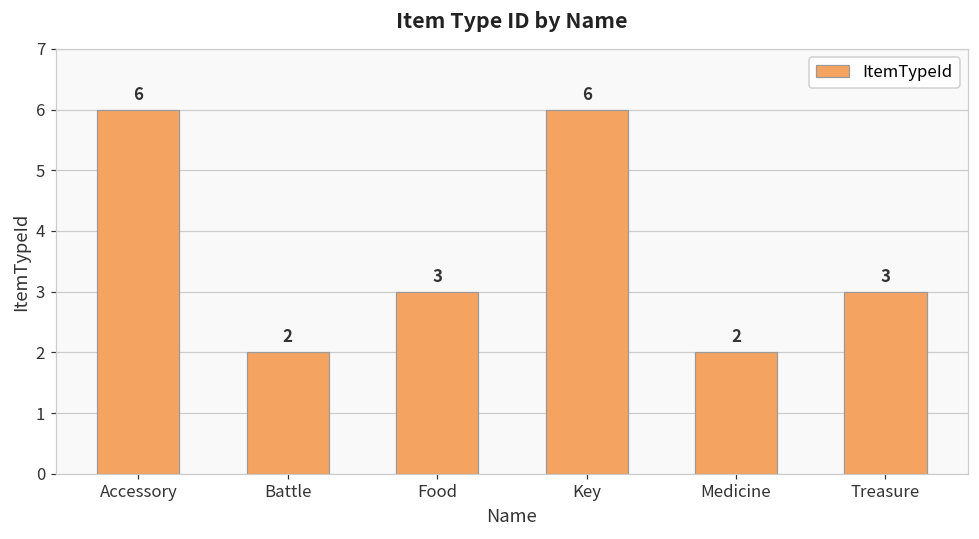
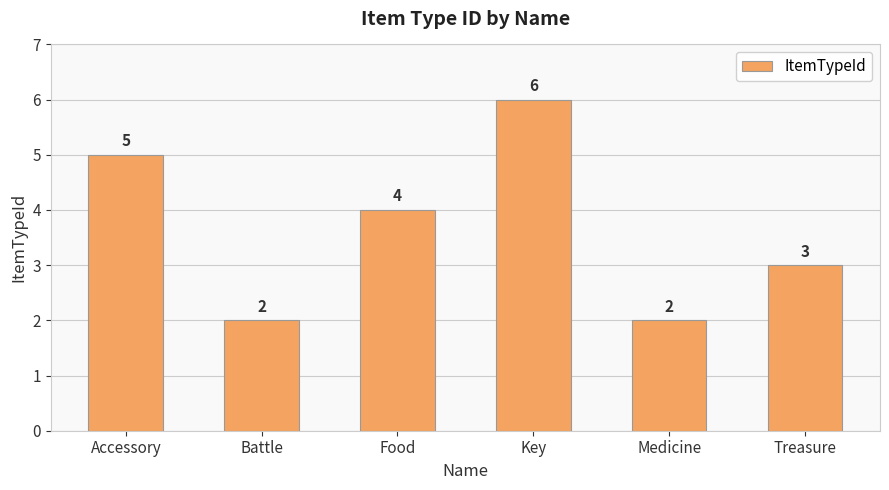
  {
-   "Accessory": 6,
+   "Accessory": 5,
    "Battle": 2,
-   "Food": 3,
+   "Food": 4,
    "Key": 6,
    "Medicine": 2,
    "Treasure": 3
  }
